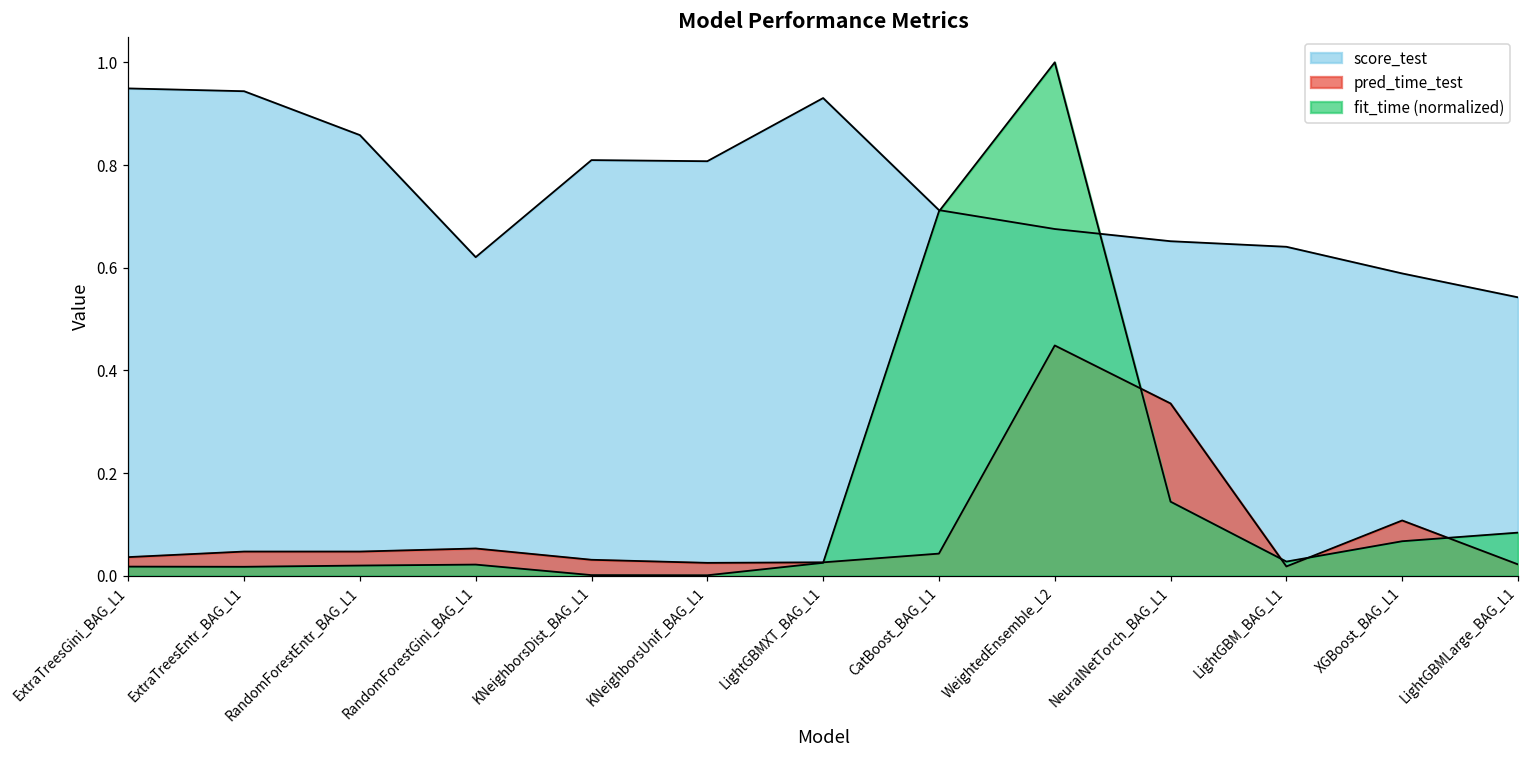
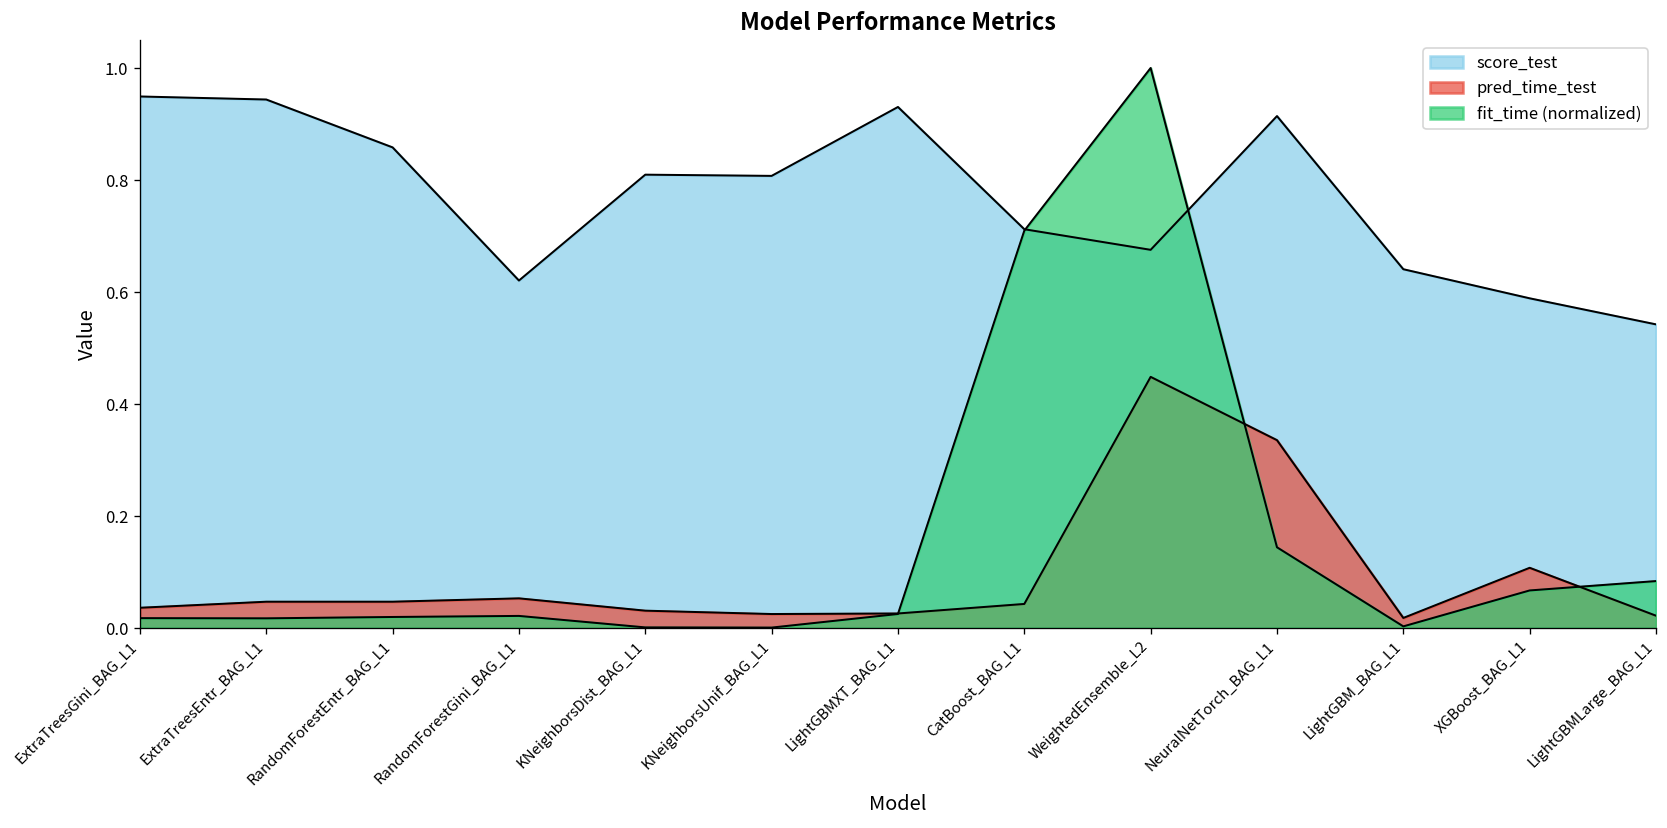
  {
    "score_test": {
      "ExtraTreesGini_BAG_L1": 0.95,
      "ExtraTreesEntr_BAG_L1": 0.94,
      "RandomForestEntr_BAG_L1": 0.86,
      "RandomForestGini_BAG_L1": 0.62,
      "KNeighborsDist_BAG_L1": 0.81,
      "KNeighborsUnif_BAG_L1": 0.81,
      "LightGBMXT_BAG_L1": 0.93,
      "WeightedEnsemble_L2": 0.68,
-     "NeuralNetTorch_BAG_L1": 0.65,
+     "NeuralNetTorch_BAG_L1": 0.91,
      "LightGBM_BAG_L1": 0.64,
      "XGBoost_BAG_L1": 0.59,
      "LightGBMLarge_BAG_L1": 0.54
    },
    "pred_time_test": {
      "ExtraTreesGini_BAG_L1": 0.04,
      "ExtraTreesEntr_BAG_L1": 0.05,
      "RandomForestEntr_BAG_L1": 0.05,
      "RandomForestGini_BAG_L1": 0.05,
      "KNeighborsDist_BAG_L1": 0.03,
      "KNeighborsUnif_BAG_L1": 0.02,
      "CatBoost_BAG_L1": 0.04,
      "WeightedEnsemble_L2": 0.45,
      "NeuralNetTorch_BAG_L1": 0.34,
      "LightGBM_BAG_L1": 0.02,
      "XGBoost_BAG_L1": 0.11,
      "LightGBMLarge_BAG_L1": 0.02
    },
    "fit_time (normalized)": {
      "ExtraTreesGini_BAG_L1": 0.02,
      "ExtraTreesEntr_BAG_L1": 0.02,
      "RandomForestEntr_BAG_L1": 0.02,
      "RandomForestGini_BAG_L1": 0.02,
      "KNeighborsDist_BAG_L1": 0.00,
      "KNeighborsUnif_BAG_L1": 0.00,
      "WeightedEnsemble_L2": 1.00,
      "NeuralNetTorch_BAG_L1": 0.14,
-     "LightGBM_BAG_L1": 0.03,
+     "LightGBM_BAG_L1": 0.00,
      "XGBoost_BAG_L1": 0.07,
      "LightGBMLarge_BAG_L1": 0.08
    }
  }
